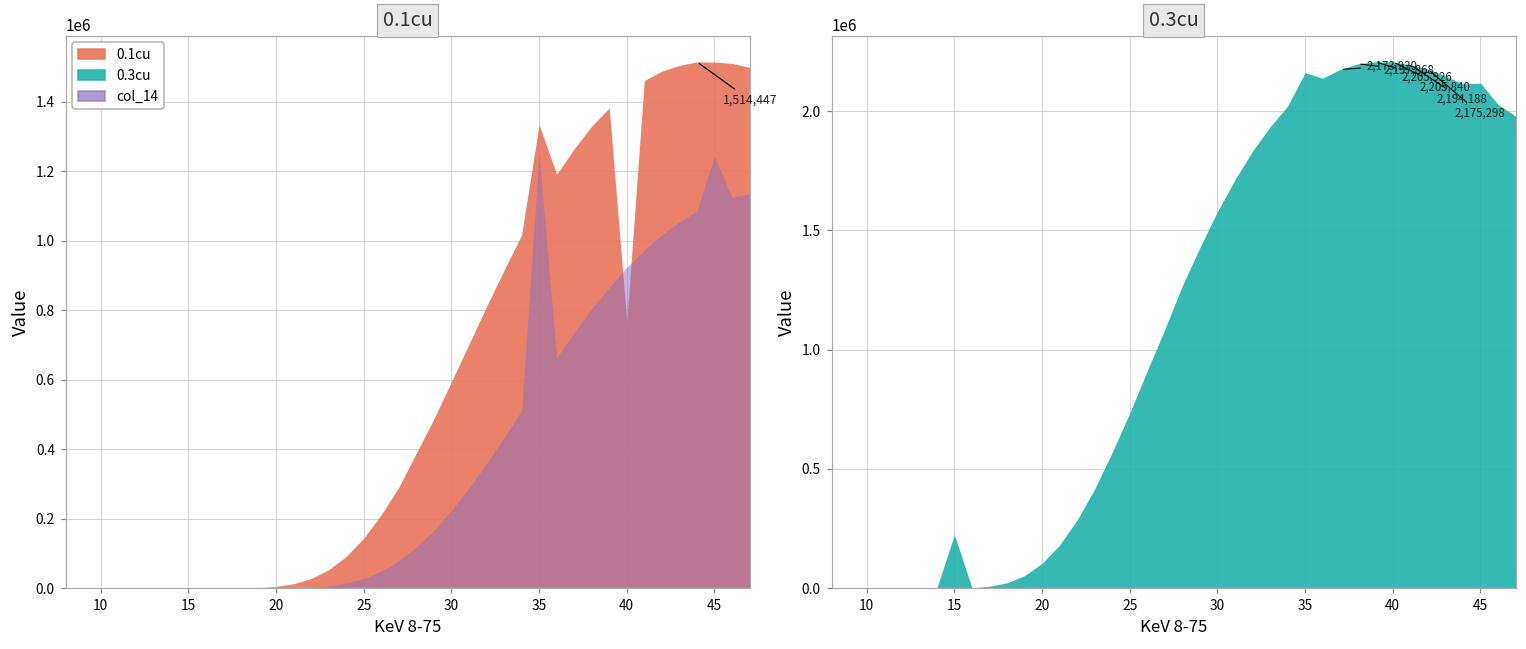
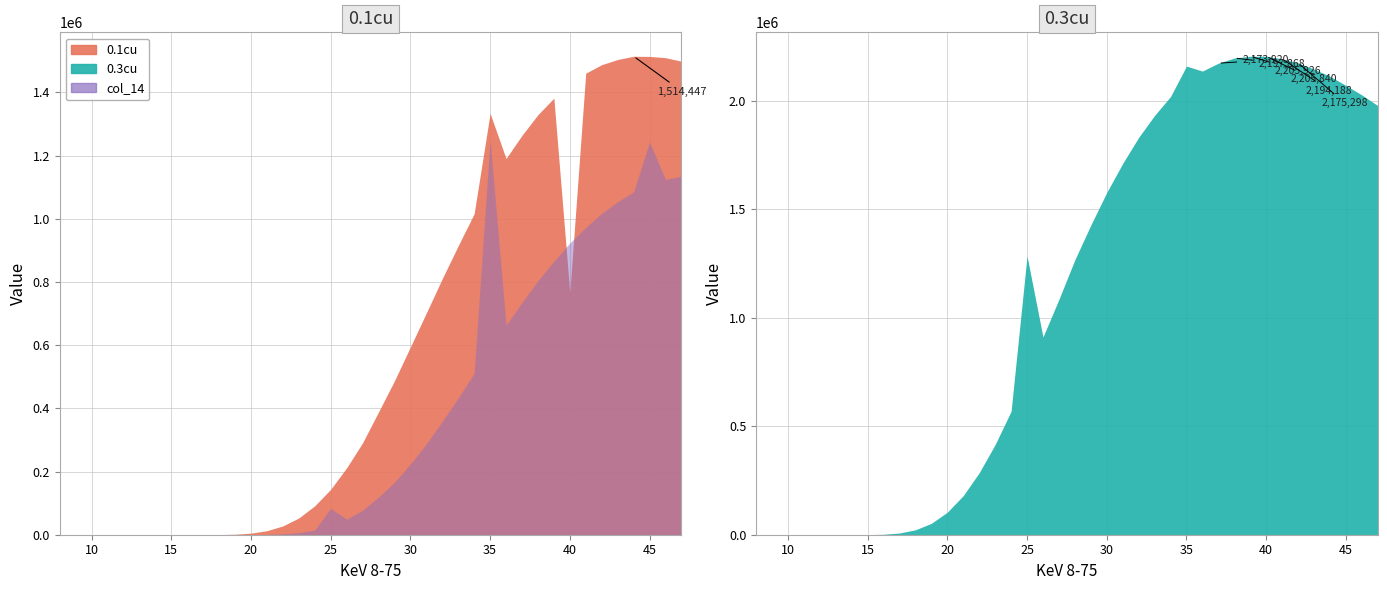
  {
    "0.1cu": {
      "0.1cu": {
        "25": 140000,
        "30": 590000,
        "35": 1330000,
        "40": 770000,
        "45": 1510000
      },
      "col_14": {
-       "25": 30000,
+       "25": 80000,
        "30": 220000,
        "35": 1250000,
        "40": 920000,
        "45": 1240000
      }
    },
    "0.3cu": {
-     "15": 230000,
+     "15": 0,
      "20": 100000,
-     "25": 730000,
+     "25": 1280000,
      "30": 1580000,
      "35": 2160000,
-     "45": 2120000
+     "45": 2070000
    }
  }
